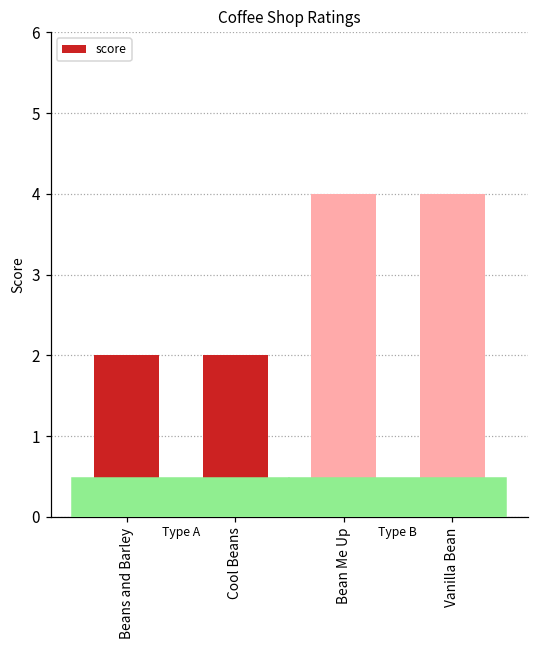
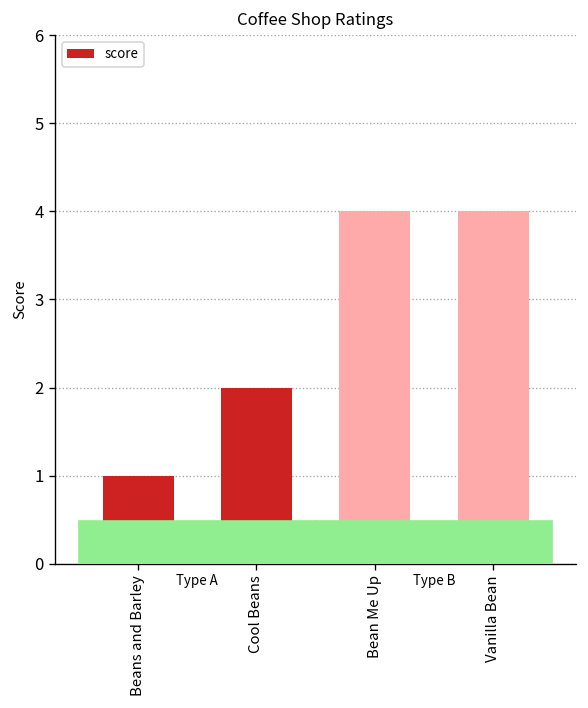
  {
-   "Beans and Barley": 2,
+   "Beans and Barley": 1,
    "Cool Beans": 2,
    "Bean Me Up": 4,
    "Vanilla Bean": 4
  }
